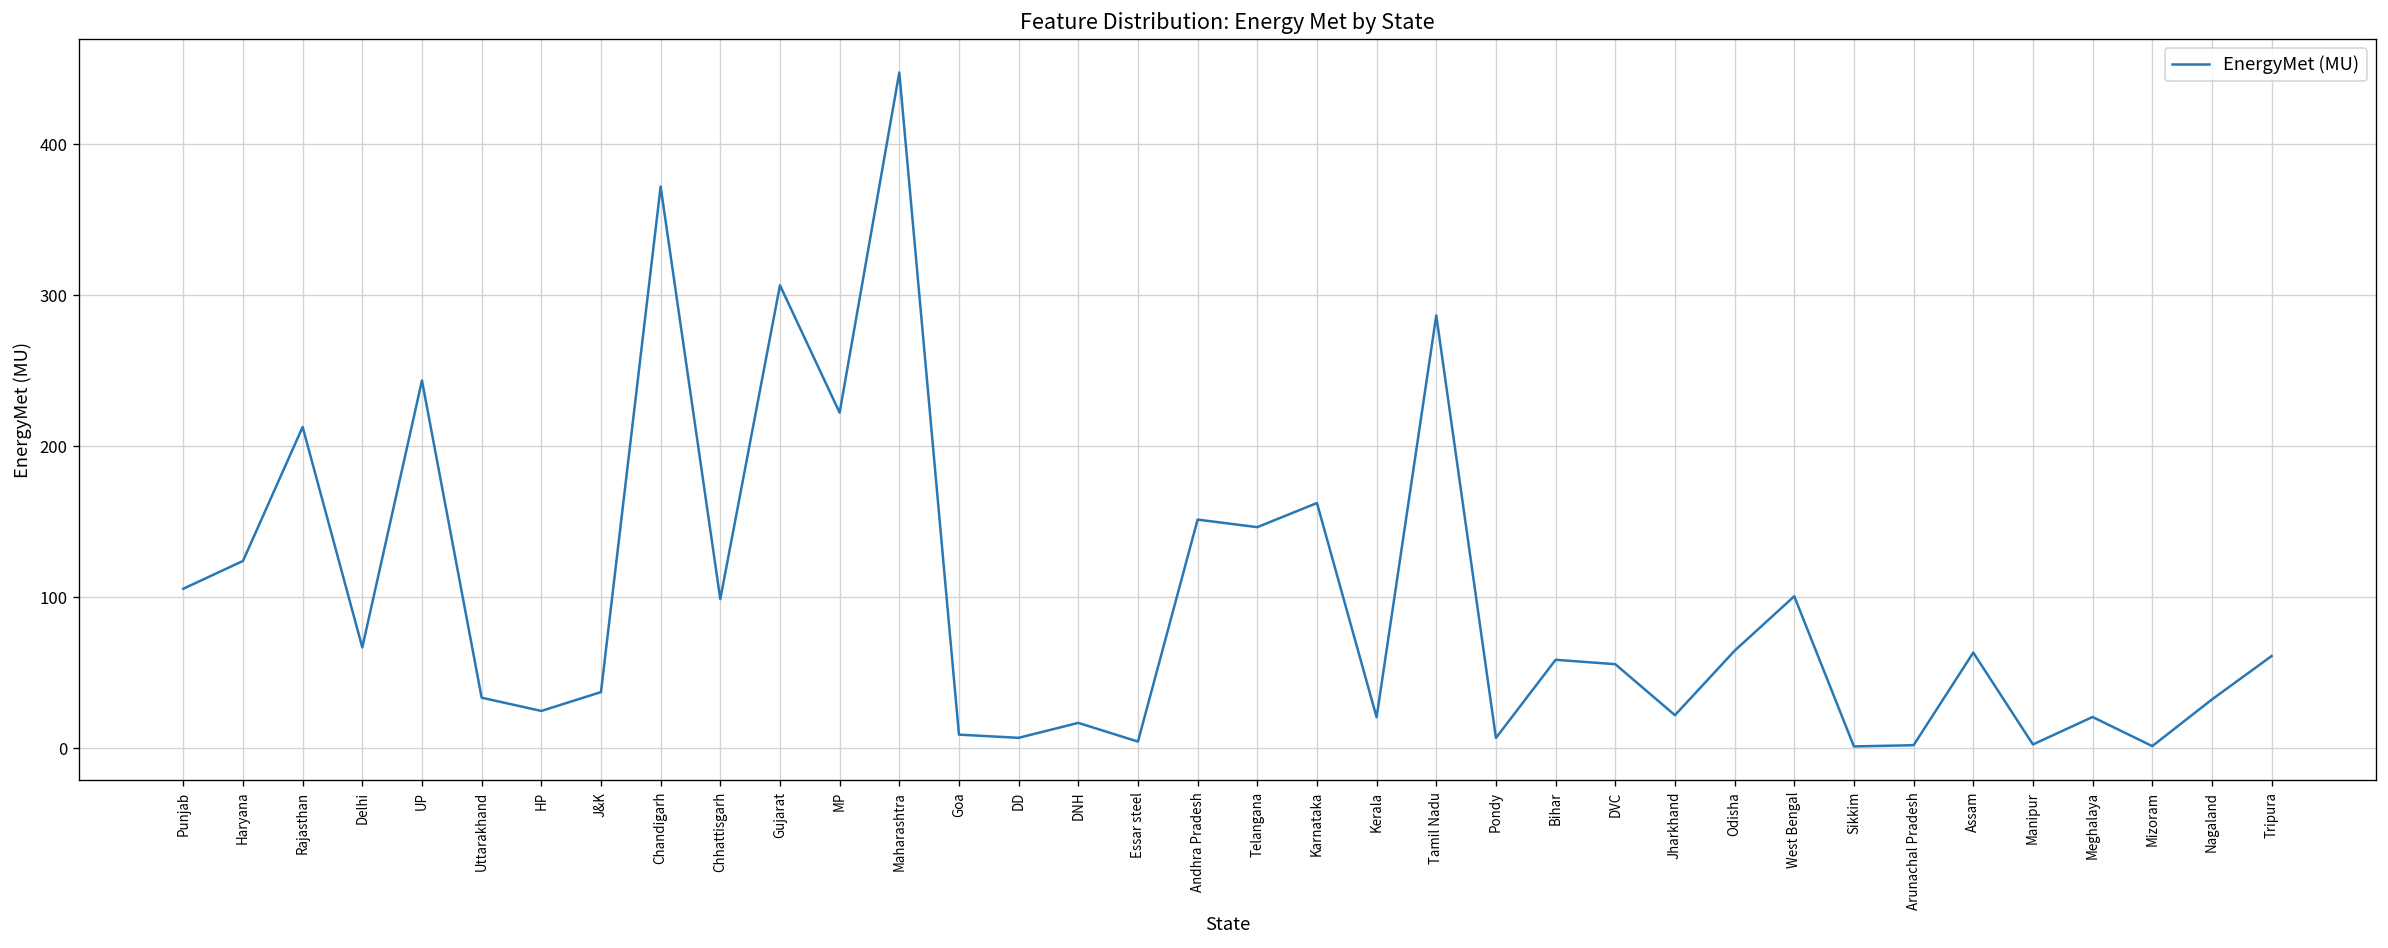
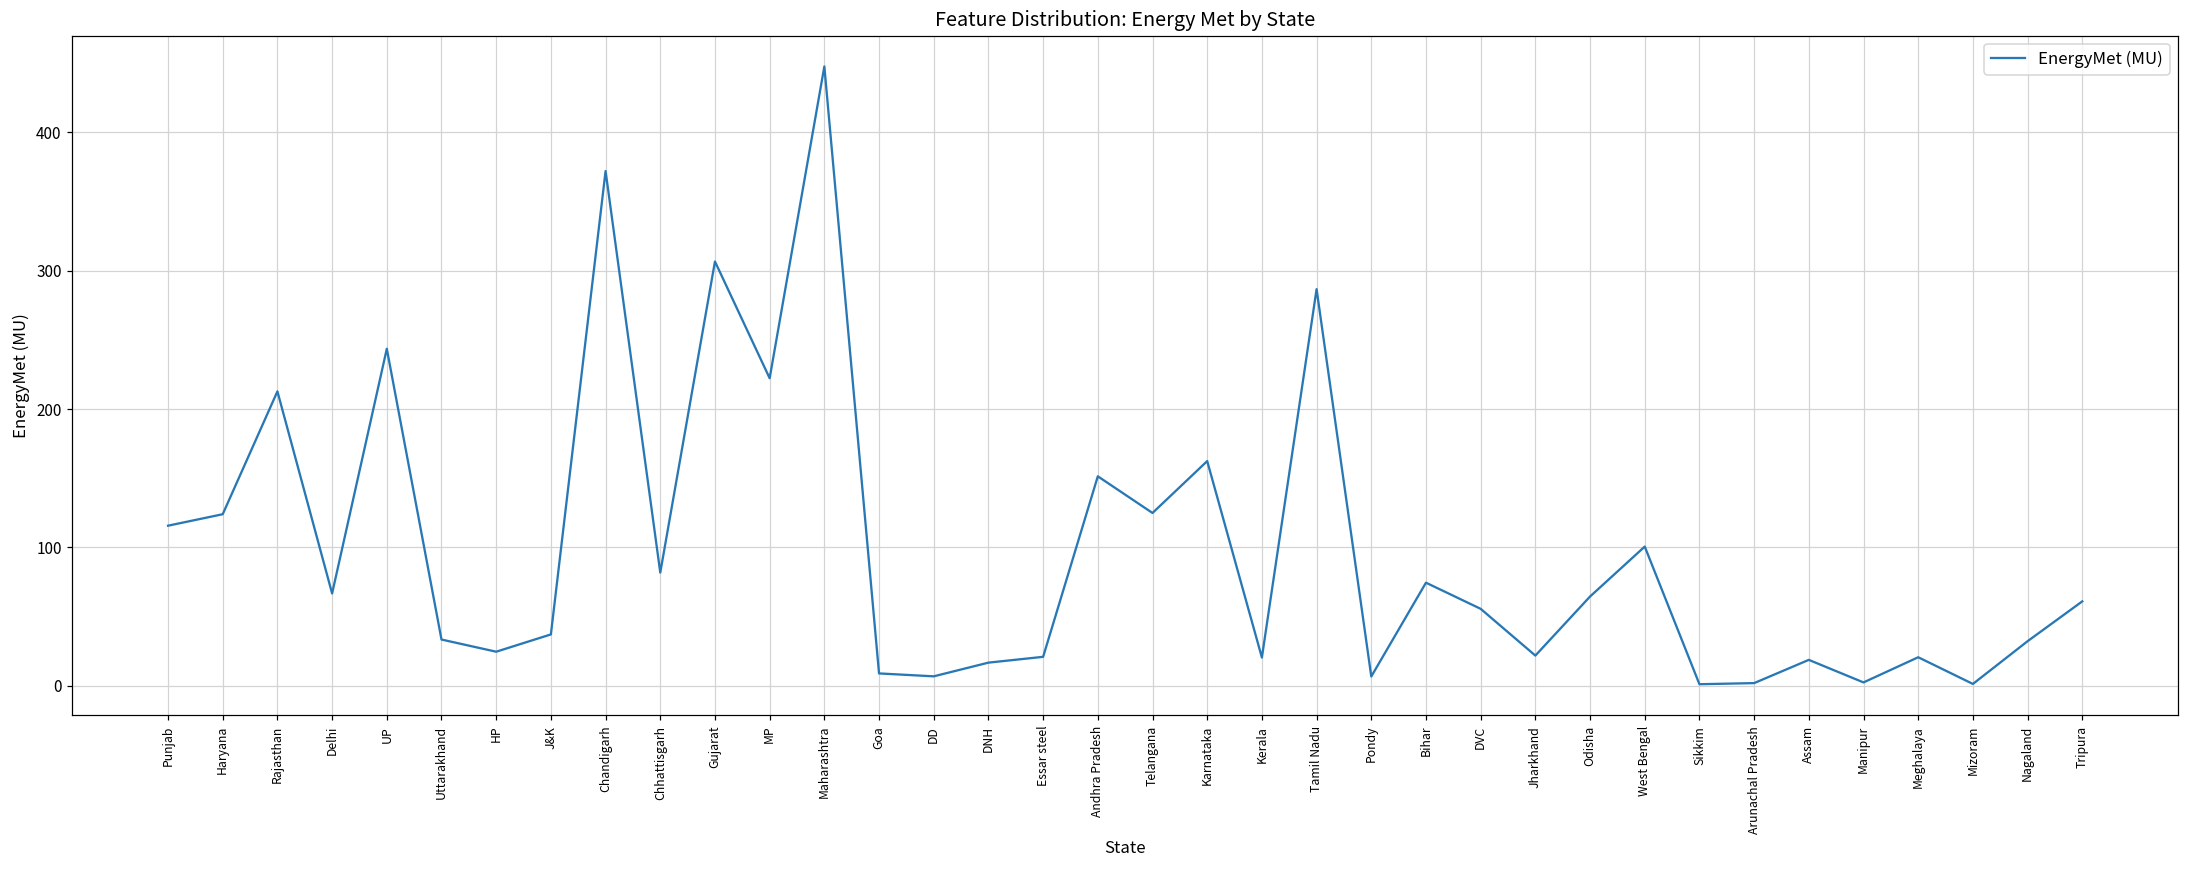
  {
-   "Punjab": 106,
+   "Punjab": 116,
    "Haryana": 124,
    "Rajasthan": 213,
    "Delhi": 67,
    "UP": 244,
    "Uttarakhand": 33,
    "HP": 25,
    "J&K": 37,
    "Chandigarh": 372,
-   "Chhattisgarh": 99,
+   "Chhattisgarh": 82,
    "Gujarat": 307,
    "MP": 222,
    "Maharashtra": 448,
    "Goa": 9,
    "DD": 7,
    "DNH": 17,
-   "Essar steel": 4,
+   "Essar steel": 21,
    "Andhra Pradesh": 151,
-   "Telangana": 146,
+   "Telangana": 125,
    "Karnataka": 162,
    "Kerala": 20,
    "Tamil Nadu": 287,
    "Pondy": 7,
-   "Bihar": 59,
+   "Bihar": 75,
    "DVC": 56,
    "Jharkhand": 22,
    "Odisha": 65,
    "West Bengal": 101,
    "Sikkim": 1,
    "Arunachal Pradesh": 2,
-   "Assam": 63,
+   "Assam": 19,
    "Manipur": 2,
    "Meghalaya": 21,
    "Mizoram": 1,
    "Nagaland": 32,
    "Tripura": 61
  }
